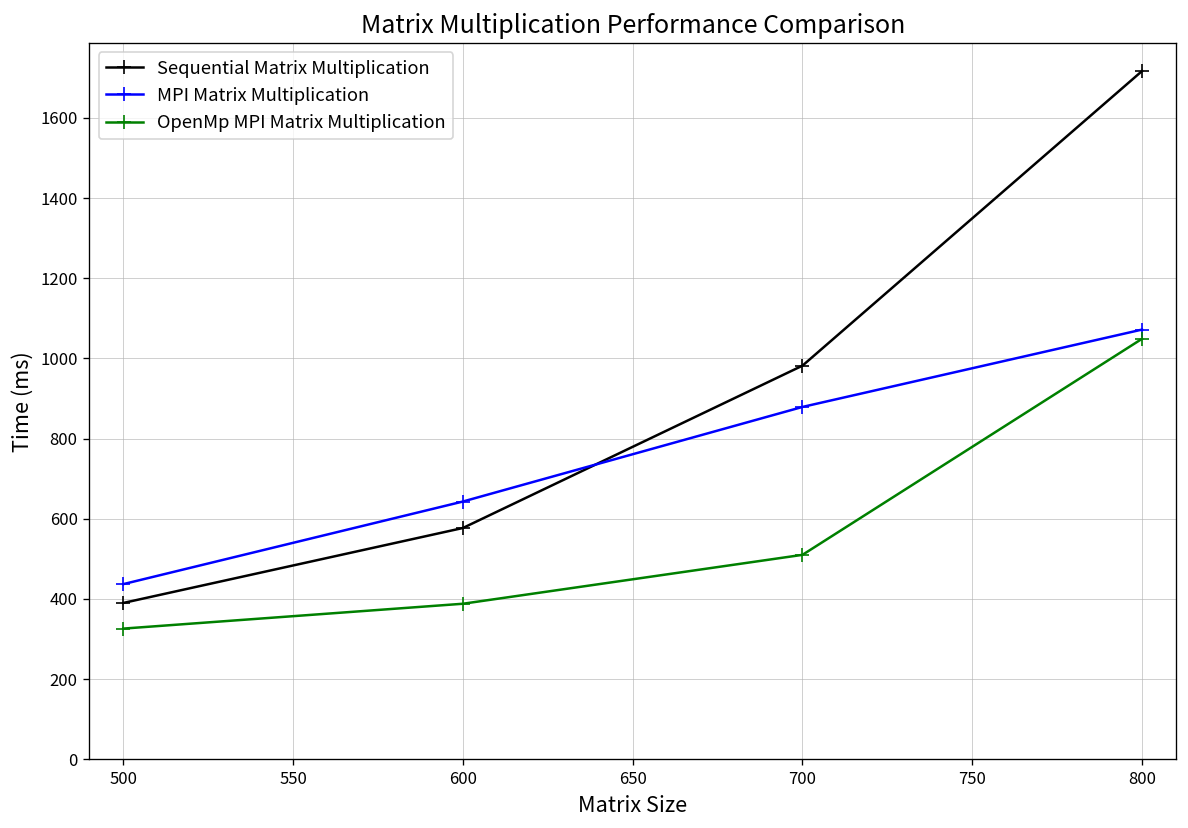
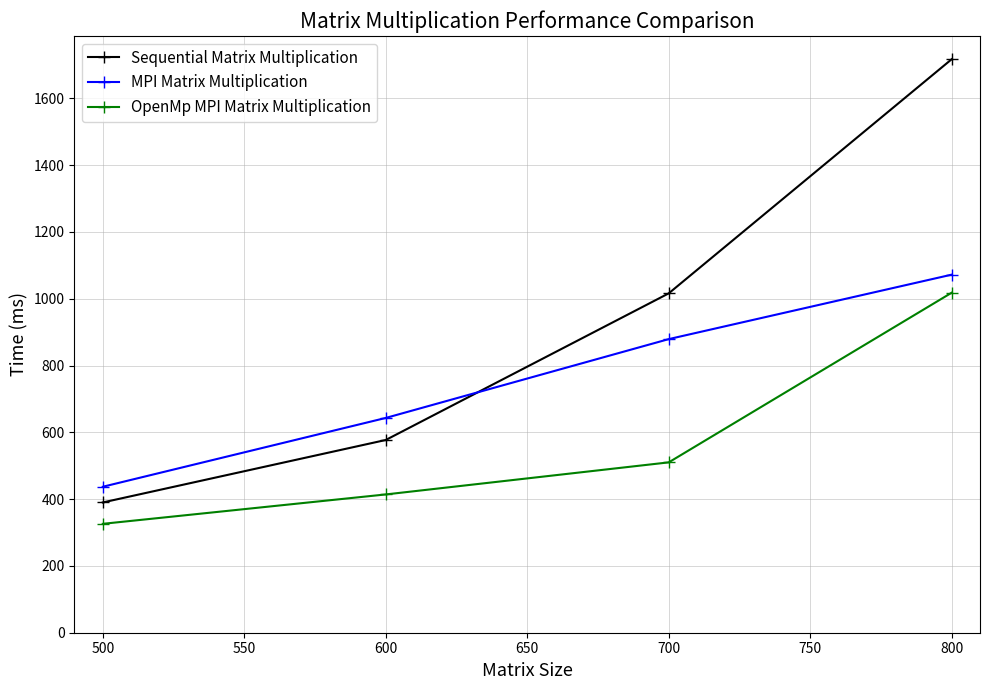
  {
    "Sequential Matrix Multiplication": {
      "500": 390,
      "600": 580,
-     "700": 980,
+     "700": 1020,
      "800": 1720
    },
    "MPI Matrix Multiplication": {
      "500": 440,
      "600": 640,
      "700": 880,
      "800": 1070
    },
    "OpenMp MPI Matrix Multiplication": {
      "500": 330,
-     "600": 390,
+     "600": 410,
      "700": 510,
-     "800": 1050
+     "800": 1020
    }
  }
